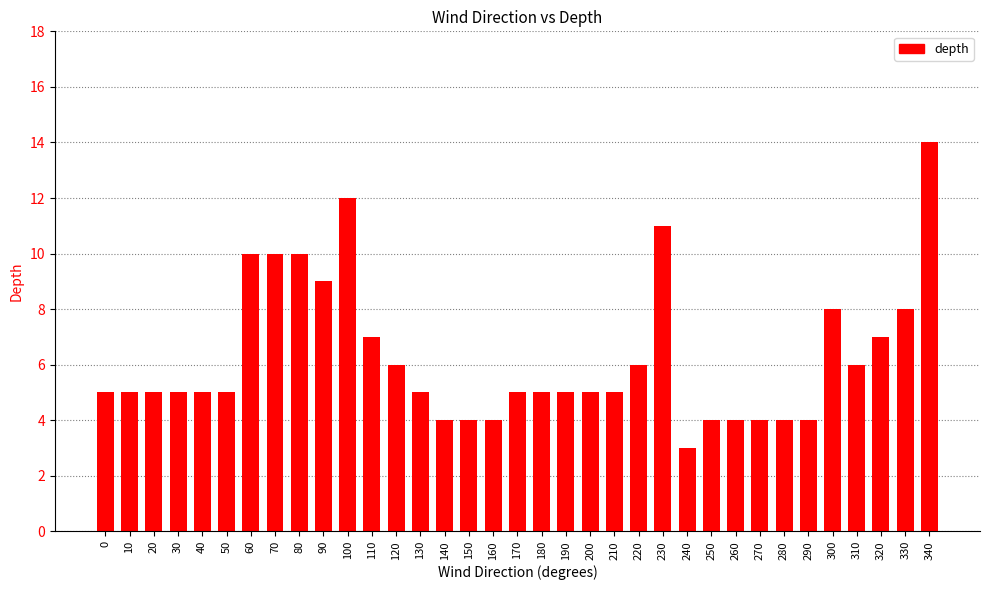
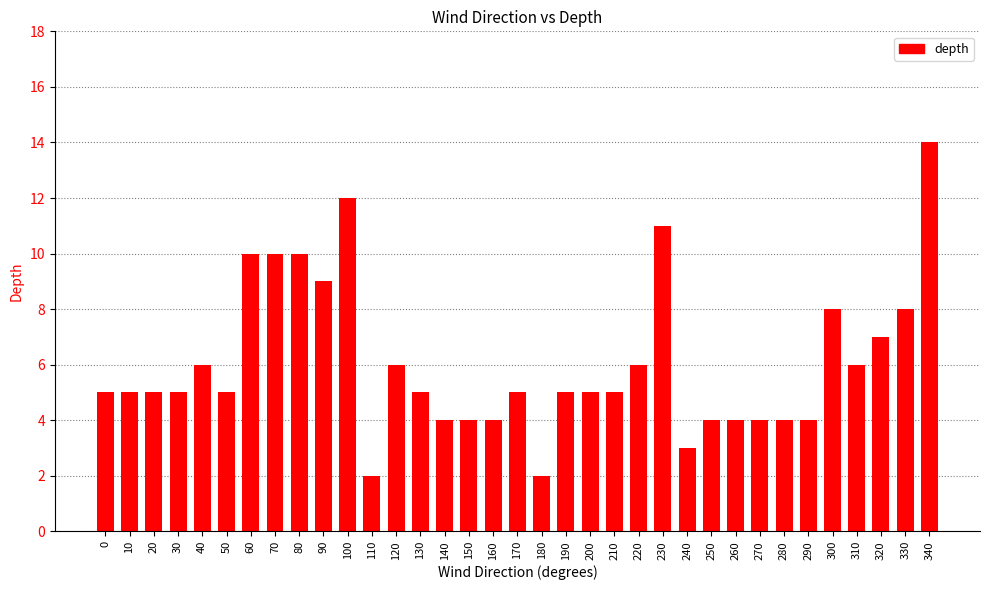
  {
    "0": 5,
    "10": 5,
    "20": 5,
    "30": 5,
-   "40": 5,
+   "40": 6,
    "50": 5,
    "60": 10,
    "70": 10,
    "80": 10,
    "90": 9,
    "100": 12,
-   "110": 7,
+   "110": 2,
    "120": 6,
    "130": 5,
    "140": 4,
    "150": 4,
    "160": 4,
    "170": 5,
-   "180": 5,
+   "180": 2,
    "190": 5,
    "200": 5,
    "210": 5,
    "220": 6,
    "230": 11,
    "240": 3,
    "250": 4,
    "260": 4,
    "270": 4,
    "280": 4,
    "290": 4,
    "300": 8,
    "310": 6,
    "320": 7,
    "330": 8,
    "340": 14
  }
